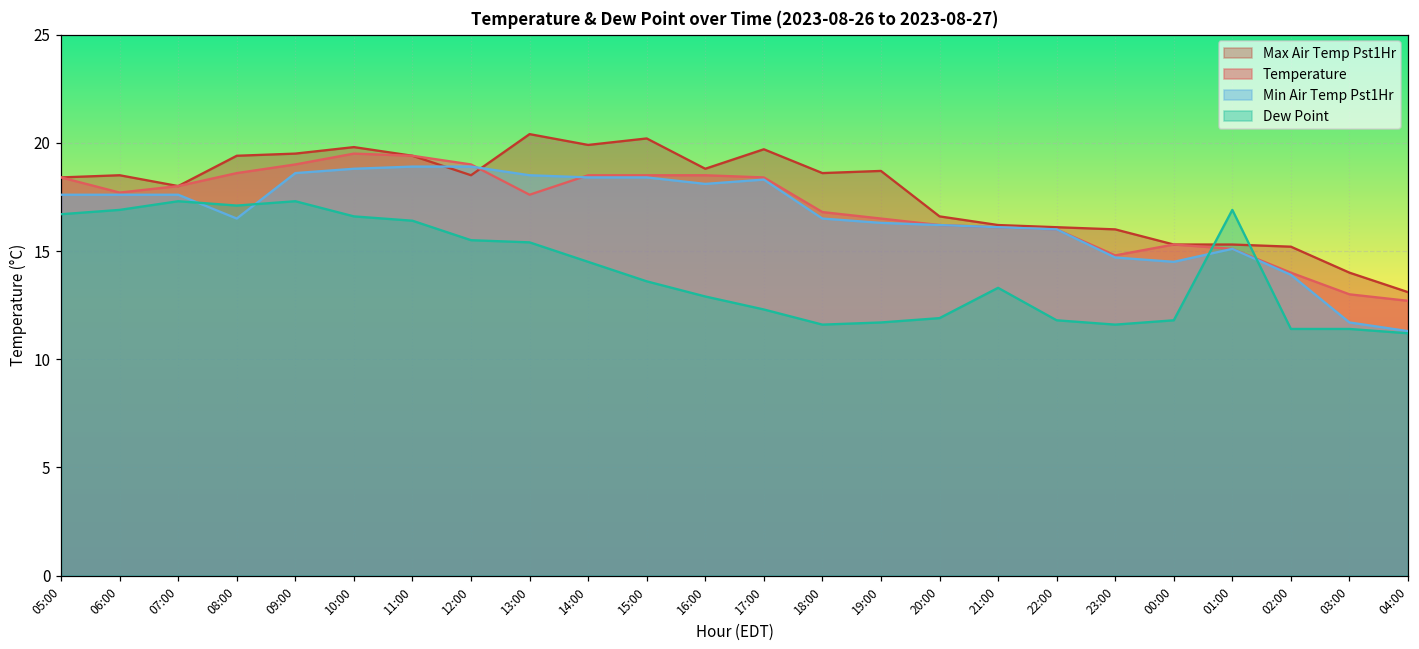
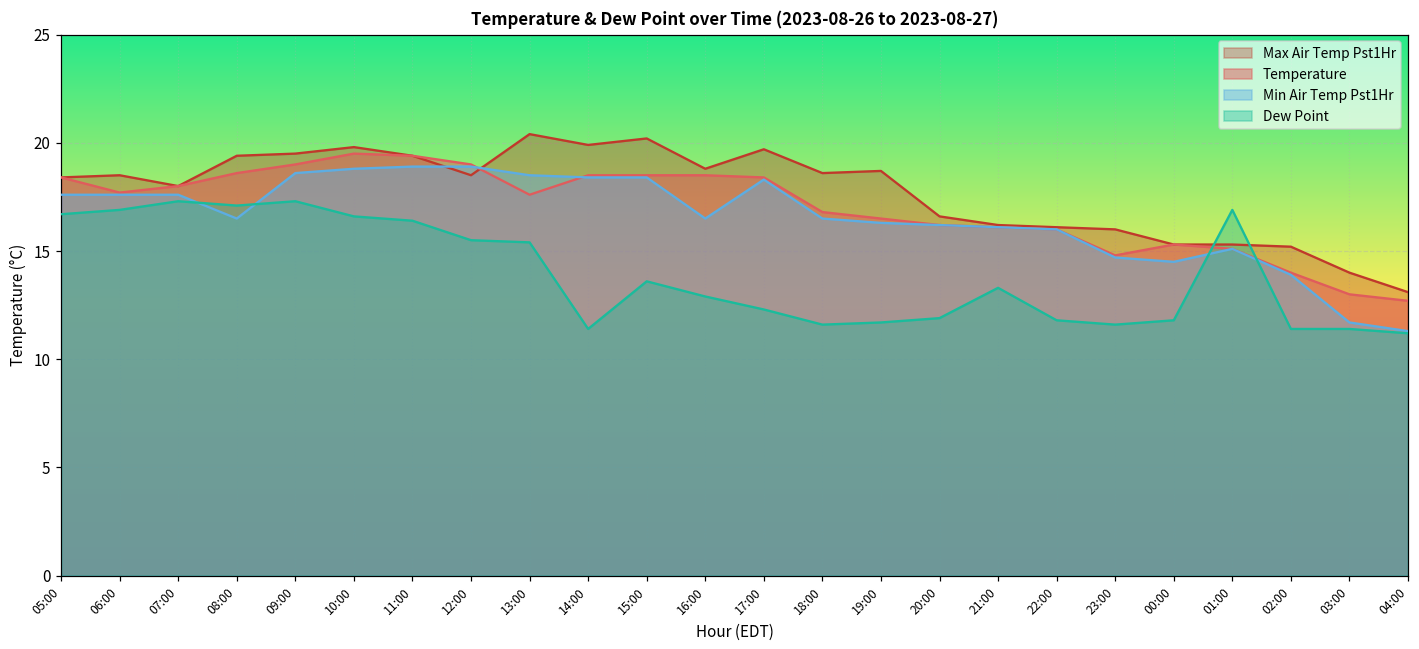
  {
    "Max Air Temp Pst1Hr": {
      "06:00": 18.5,
      "08:00": 19.4,
      "09:00": 19.5,
      "10:00": 19.8,
      "12:00": 18.5,
      "13:00": 20.4,
      "14:00": 19.9,
      "15:00": 20.2,
      "16:00": 18.8,
      "17:00": 19.7,
      "18:00": 18.6,
      "19:00": 18.7,
      "20:00": 16.6,
      "23:00": 16.0,
      "01:00": 15.3,
      "02:00": 15.2,
      "03:00": 14.0,
      "04:00": 13.1
    },
    "Temperature": {
      "08:00": 18.6,
      "09:00": 19.0,
      "10:00": 19.5,
      "13:00": 17.6,
      "16:00": 18.5,
      "18:00": 16.8,
      "19:00": 16.5,
      "03:00": 13.0,
      "04:00": 12.7
    },
    "Min Air Temp Pst1Hr": {
      "05:00": 17.6,
      "07:00": 17.6,
      "08:00": 16.5,
      "09:00": 18.6,
      "10:00": 18.8,
      "11:00": 18.9,
      "13:00": 18.5,
-     "16:00": 18.1,
+     "16:00": 16.5,
      "18:00": 16.5,
      "19:00": 16.3,
      "00:00": 14.5,
      "03:00": 11.7
    },
    "Dew Point": {
      "05:00": 16.7,
      "06:00": 16.9,
      "07:00": 17.3,
      "08:00": 17.1,
      "09:00": 17.3,
      "10:00": 16.6,
      "11:00": 16.4,
      "12:00": 15.5,
      "13:00": 15.4,
-     "14:00": 14.5,
+     "14:00": 11.4,
      "15:00": 13.6,
      "16:00": 12.9,
      "17:00": 12.3,
      "18:00": 11.6,
      "19:00": 11.7,
      "20:00": 11.9,
      "21:00": 13.3,
      "22:00": 11.8,
      "23:00": 11.6,
      "00:00": 11.8,
      "01:00": 16.9,
      "02:00": 11.4,
      "03:00": 11.4
    }
  }
